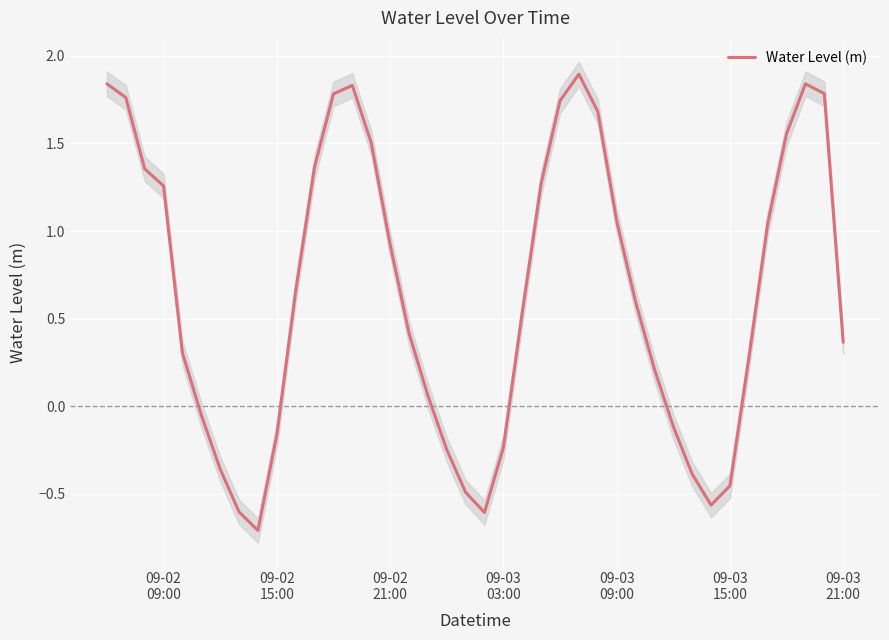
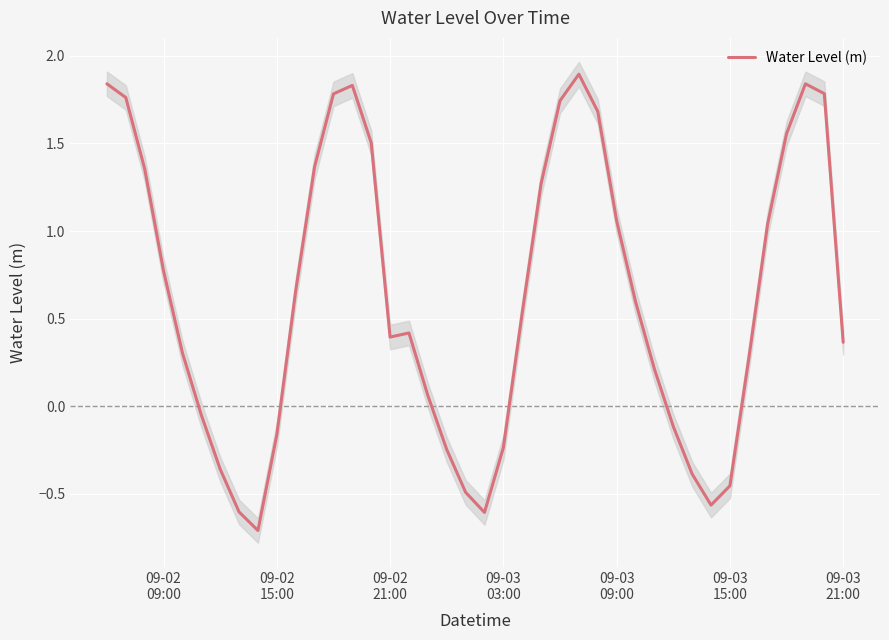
  {
    "Water Level (m)": {
-     "09-02 09:00": 1.26,
+     "09-02 09:00": 0.77,
      "09-02 15:00": -0.16,
-     "09-02 21:00": 0.92,
+     "09-02 21:00": 0.39,
      "09-03 03:00": -0.24,
      "09-03 09:00": 1.06,
      "09-03 15:00": -0.45,
      "09-03 21:00": 0.37
    }
  }
